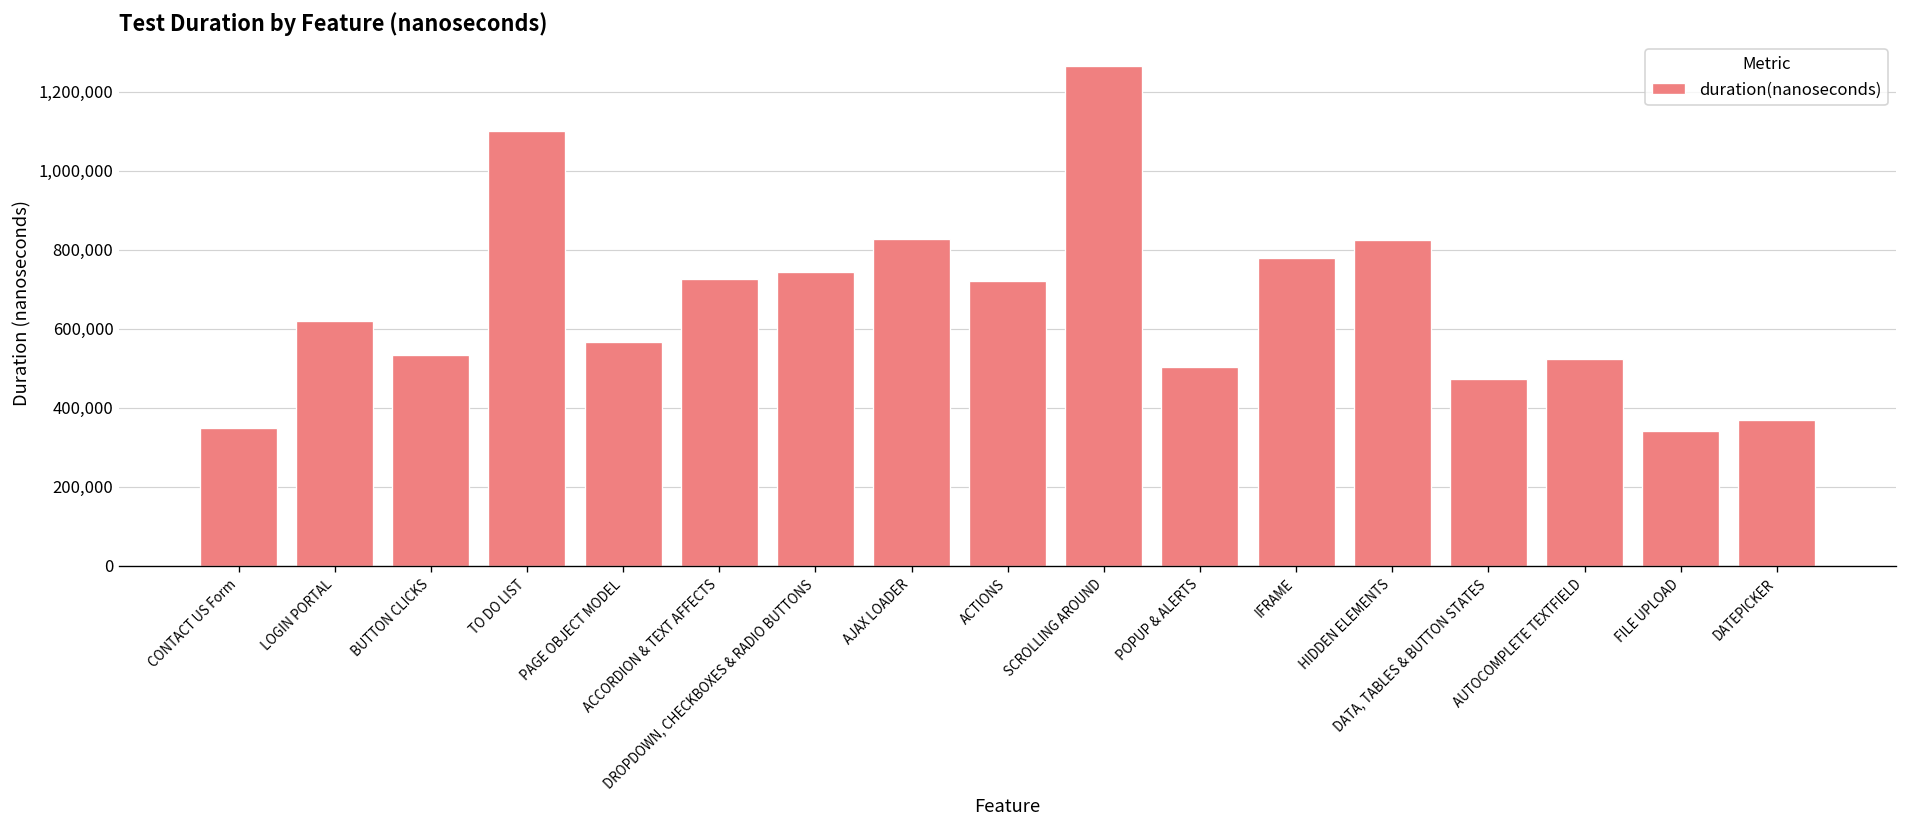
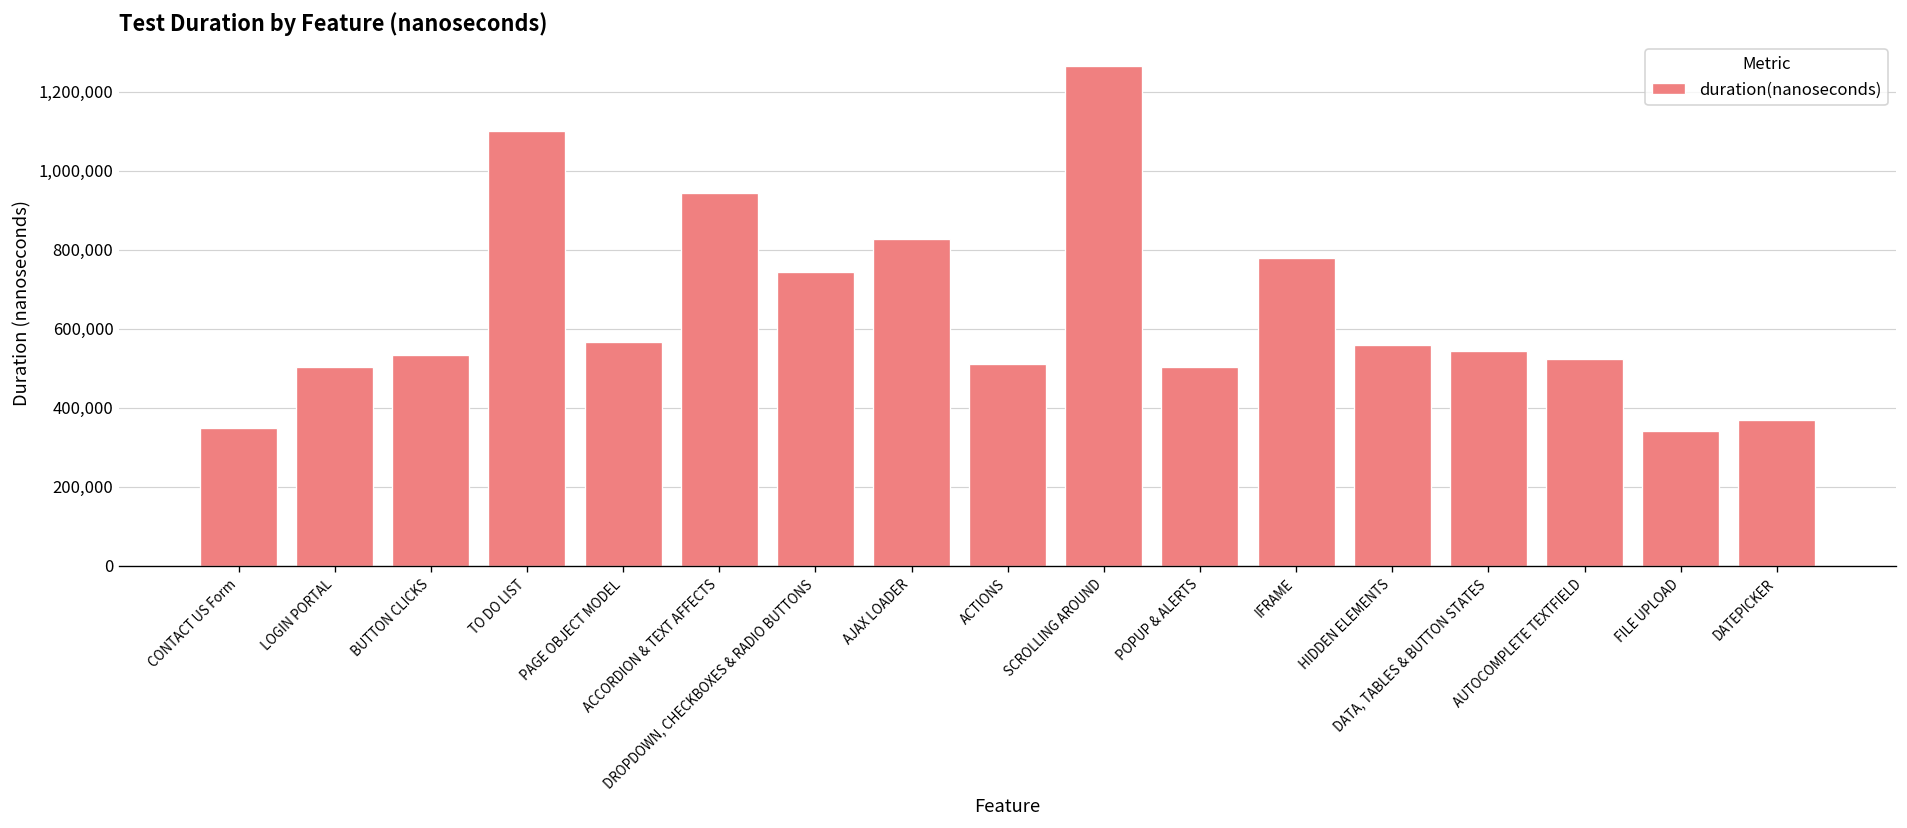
  {
    "CONTACT US Form": "350,000",
-   "LOGIN PORTAL": "620,000",
+   "LOGIN PORTAL": "500,000",
    "BUTTON CLICKS": "530,000",
    "TO DO LIST": "1,100,000",
    "PAGE OBJECT MODEL": "570,000",
-   "ACCORDION & TEXT AFFECTS": "730,000",
+   "ACCORDION & TEXT AFFECTS": "940,000",
    "DROPDOWN, CHECKBOXES & RADIO BUTTONS": "740,000",
    "AJAX LOADER": "830,000",
-   "ACTIONS": "720,000",
+   "ACTIONS": "510,000",
    "SCROLLING AROUND": "1,260,000",
    "POPUP & ALERTS": "500,000",
    "IFRAME": "780,000",
-   "HIDDEN ELEMENTS": "820,000",
-   "DATA, TABLES & BUTTON STATES": "470,000",
+   "HIDDEN ELEMENTS": "560,000",
+   "DATA, TABLES & BUTTON STATES": "540,000",
    "AUTOCOMPLETE TEXTFIELD": "520,000",
    "FILE UPLOAD": "340,000",
    "DATEPICKER": "370,000"
  }
